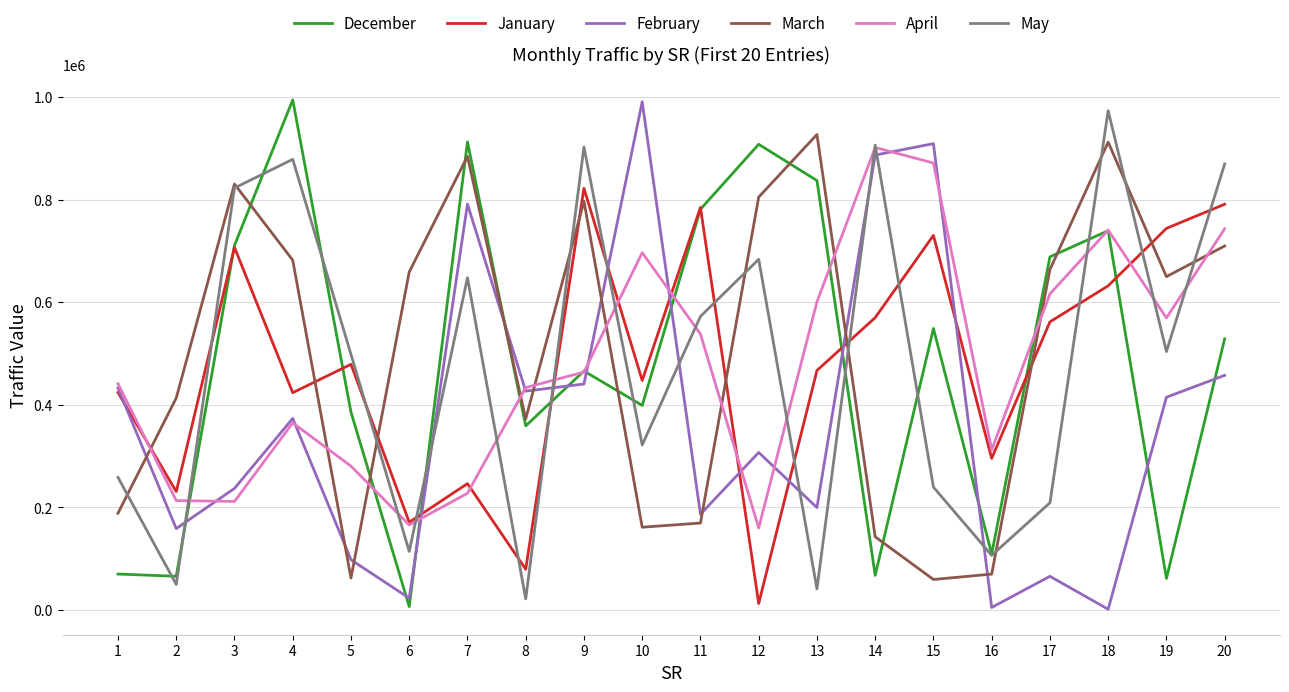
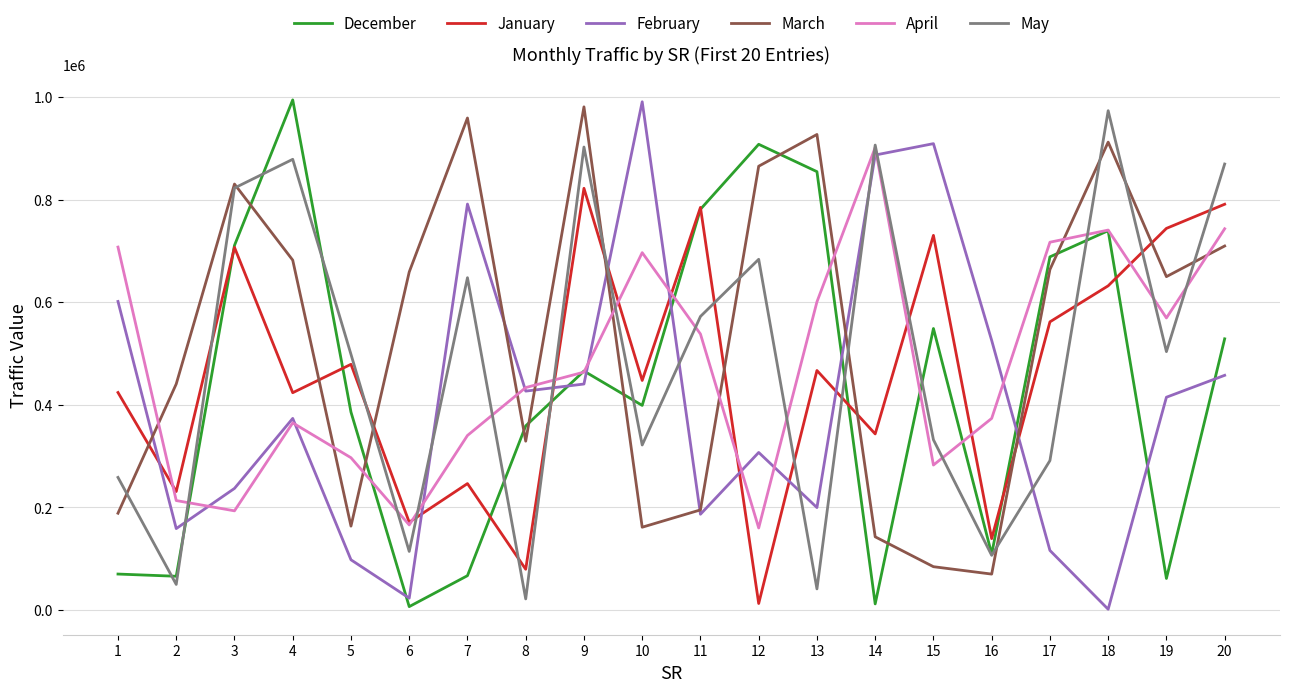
  {
    "December": {
      "1": 70000,
      "2": 70000,
      "4": 990000,
      "5": 390000,
      "6": 10000,
-     "7": 910000,
+     "7": 70000,
      "8": 360000,
      "10": 400000,
      "12": 910000,
-     "13": 840000,
-     "14": 70000,
+     "13": 850000,
+     "14": 10000,
      "15": 550000,
      "17": 690000,
      "19": 60000,
      "20": 530000
    },
    "January": {
      "1": 420000,
      "2": 230000,
      "4": 420000,
      "5": 480000,
      "6": 170000,
      "7": 250000,
      "8": 80000,
      "9": 820000,
      "10": 450000,
      "12": 10000,
      "13": 470000,
-     "14": 570000,
+     "14": 340000,
      "15": 730000,
-     "16": 300000,
+     "16": 140000,
      "17": 560000,
      "18": 630000,
      "19": 740000,
      "20": 790000
    },
    "February": {
-     "1": 430000,
+     "1": 600000,
      "2": 160000,
      "3": 240000,
      "4": 370000,
      "5": 100000,
      "6": 20000,
      "7": 790000,
      "8": 430000,
      "9": 440000,
      "10": 990000,
      "11": 190000,
      "12": 310000,
      "13": 200000,
      "14": 890000,
      "15": 910000,
-     "16": 0,
-     "17": 70000,
+     "16": 530000,
+     "17": 120000,
      "18": 0,
      "19": 410000,
      "20": 460000
    },
    "March": {
      "1": 190000,
-     "2": 410000,
+     "2": 440000,
      "3": 830000,
      "4": 680000,
-     "5": 60000,
+     "5": 160000,
      "6": 660000,
-     "7": 880000,
-     "8": 370000,
-     "9": 800000,
+     "7": 960000,
+     "8": 330000,
+     "9": 980000,
      "10": 160000,
-     "11": 170000,
-     "12": 800000,
+     "11": 200000,
+     "12": 870000,
      "13": 930000,
      "14": 140000,
-     "15": 60000,
+     "15": 80000,
      "16": 70000,
      "17": 660000,
      "18": 910000,
      "19": 650000,
      "20": 710000
    },
    "April": {
-     "1": 440000,
+     "1": 710000,
      "2": 210000,
-     "3": 210000,
+     "3": 190000,
      "4": 360000,
-     "5": 280000,
+     "5": 300000,
      "6": 170000,
-     "7": 230000,
+     "7": 340000,
      "8": 430000,
      "10": 700000,
      "11": 540000,
      "12": 160000,
      "13": 600000,
-     "15": 870000,
-     "16": 310000,
-     "17": 620000,
+     "15": 280000,
+     "16": 370000,
+     "17": 720000,
      "19": 570000,
      "20": 740000
    },
    "May": {
      "1": 260000,
      "2": 50000,
      "3": 820000,
      "4": 880000,
      "5": 500000,
      "6": 110000,
      "7": 650000,
      "8": 20000,
      "9": 900000,
      "10": 320000,
      "11": 570000,
      "12": 680000,
      "13": 40000,
-     "15": 240000,
-     "17": 210000,
+     "15": 330000,
+     "17": 290000,
      "18": 970000,
      "19": 500000,
      "20": 870000
    }
  }
